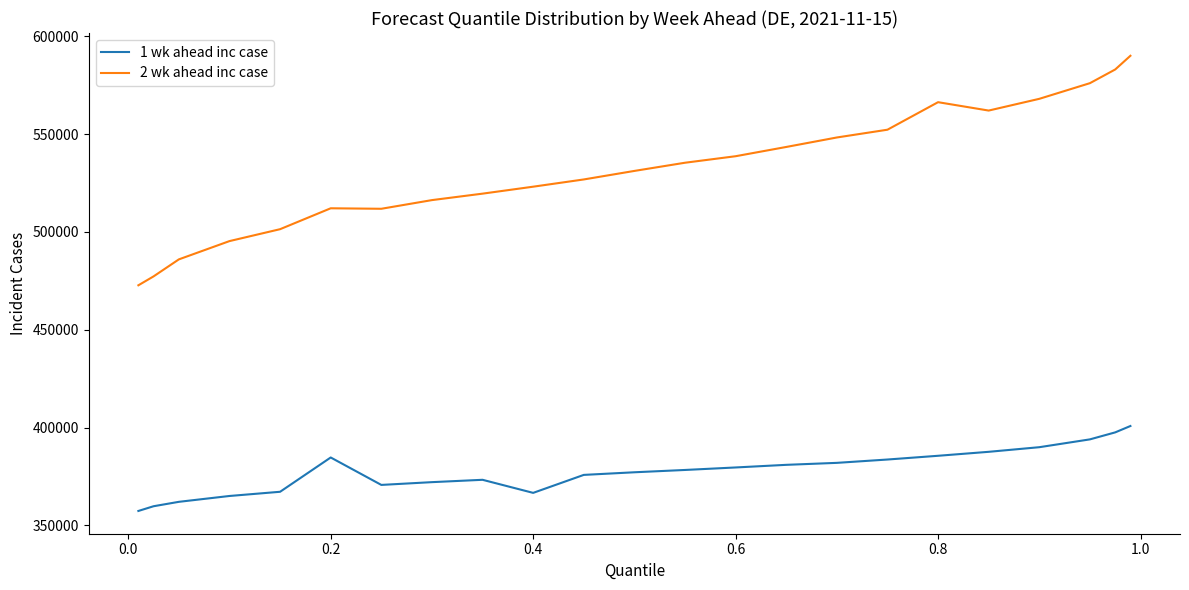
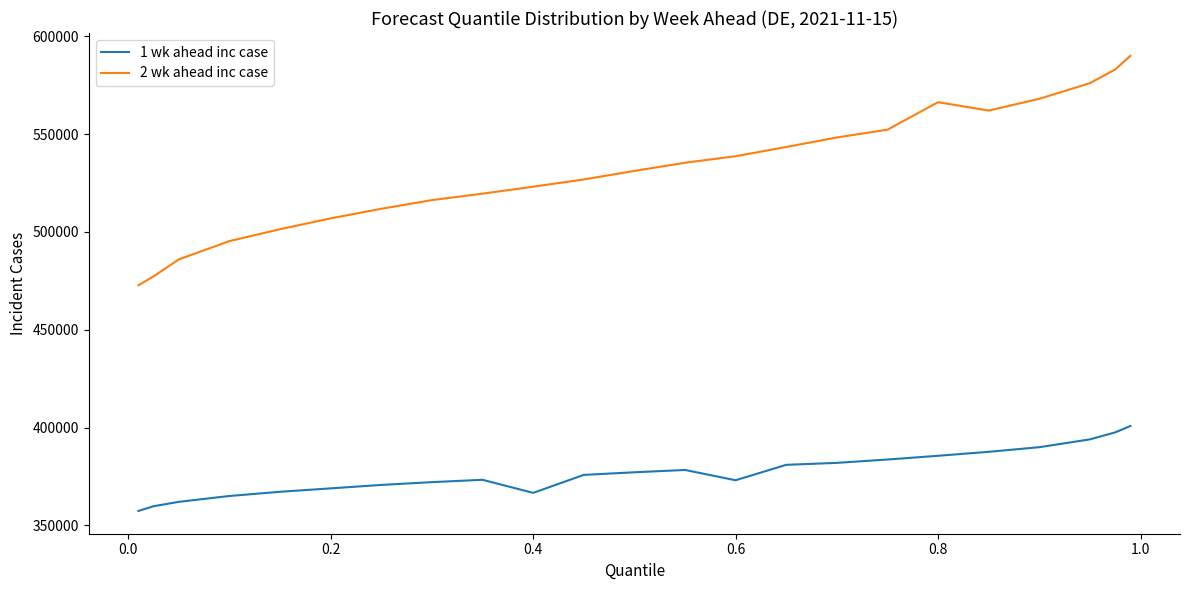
  {
    "1 wk ahead inc case": {
-     "0.2": 385000,
+     "0.2": 369000,
      "0.4": 367000,
-     "0.6": 380000,
+     "0.6": 373000,
      "0.8": 386000
    },
    "2 wk ahead inc case": {
-     "0.2": 512000,
+     "0.2": 507000,
      "0.4": 523000,
      "0.6": 539000,
      "0.8": 566000
    }
  }
